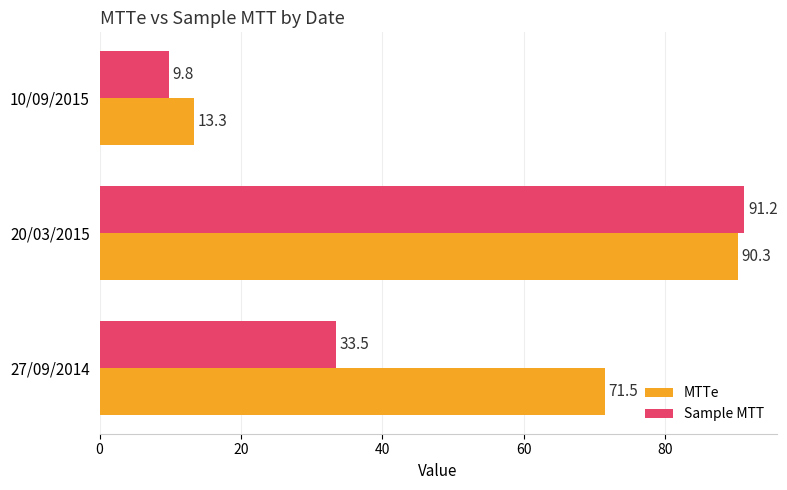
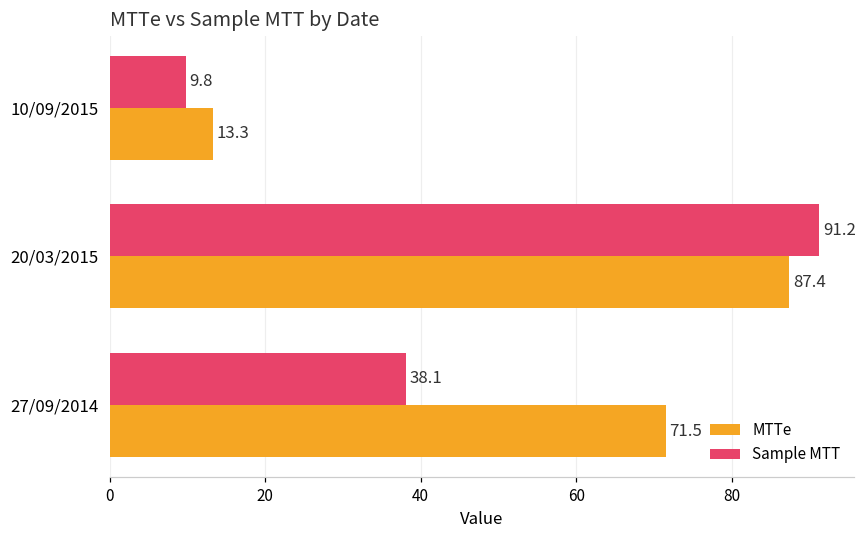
  {
    "MTTe": {
      "10/09/2015": 13.3,
-     "20/03/2015": 90.3,
+     "20/03/2015": 87.4,
      "27/09/2014": 71.5
    },
    "Sample MTT": {
      "10/09/2015": 9.8,
      "20/03/2015": 91.2,
-     "27/09/2014": 33.5
+     "27/09/2014": 38.1
    }
  }
